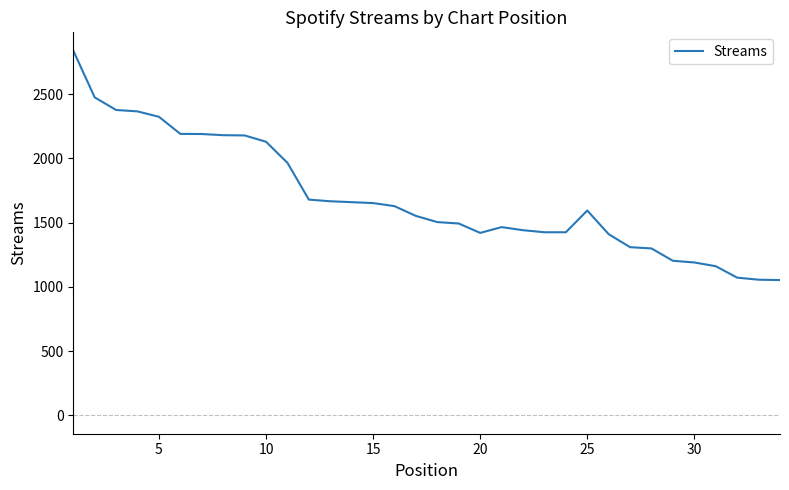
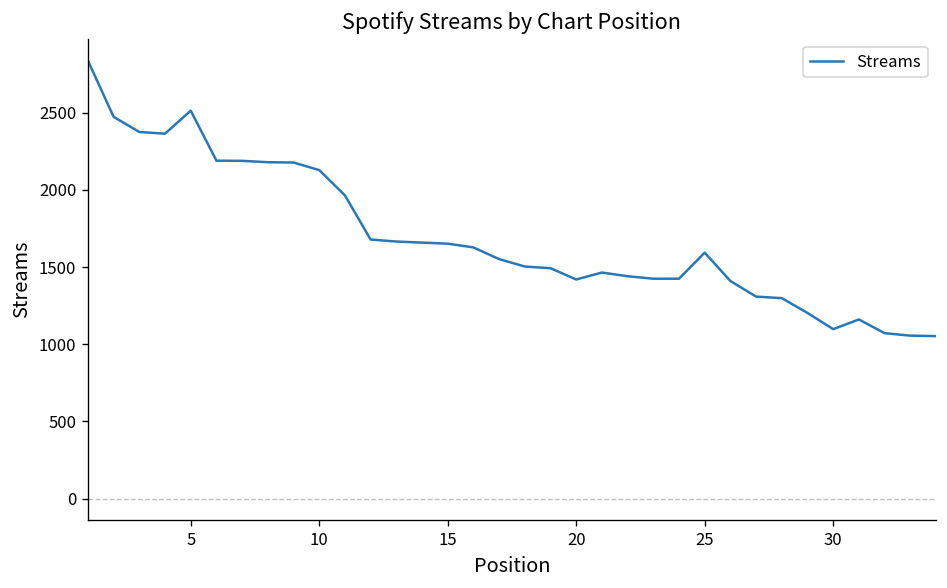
  {
-   "5": 2320,
+   "5": 2510,
    "10": 2130,
    "15": 1650,
    "20": 1420,
    "25": 1590,
-   "30": 1190
+   "30": 1100
  }
